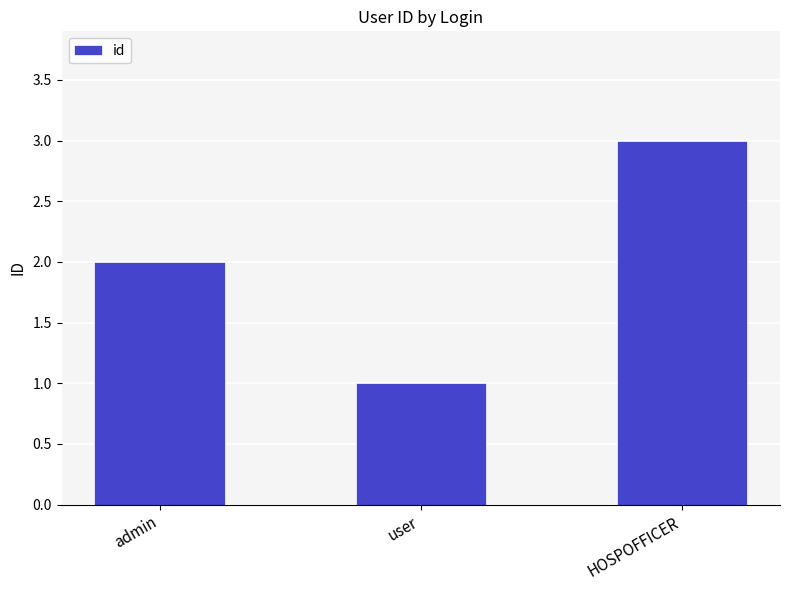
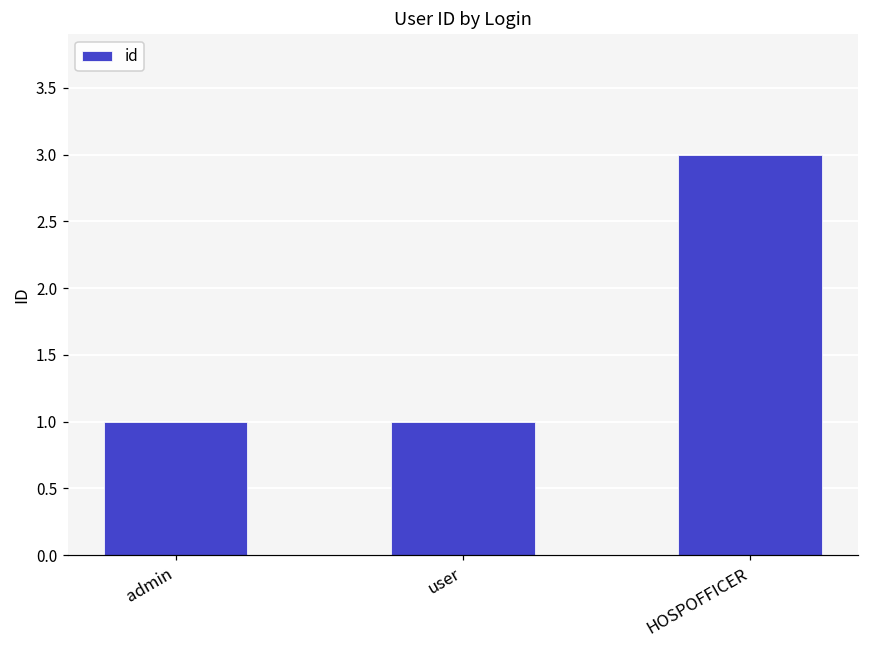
  {
-   "admin": 2,
+   "admin": 1,
    "user": 1,
    "HOSPOFFICER": 3
  }
